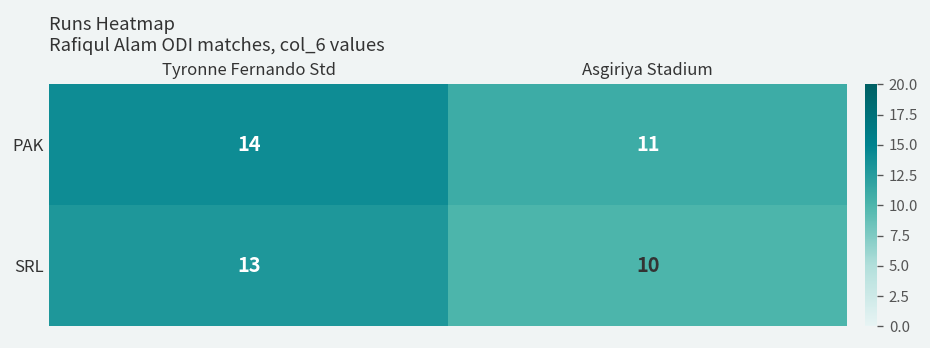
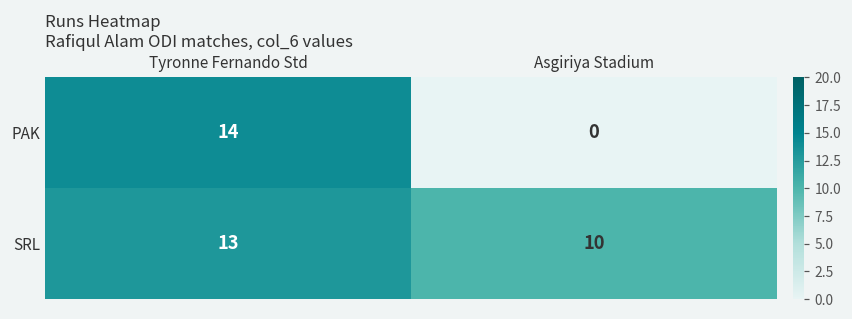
  {
    "PAK": {
      "Tyronne Fernando Std": 14,
-     "Asgiriya Stadium": 11
+     "Asgiriya Stadium": 0
    },
    "SRL": {
      "Tyronne Fernando Std": 13,
      "Asgiriya Stadium": 10
    }
  }
